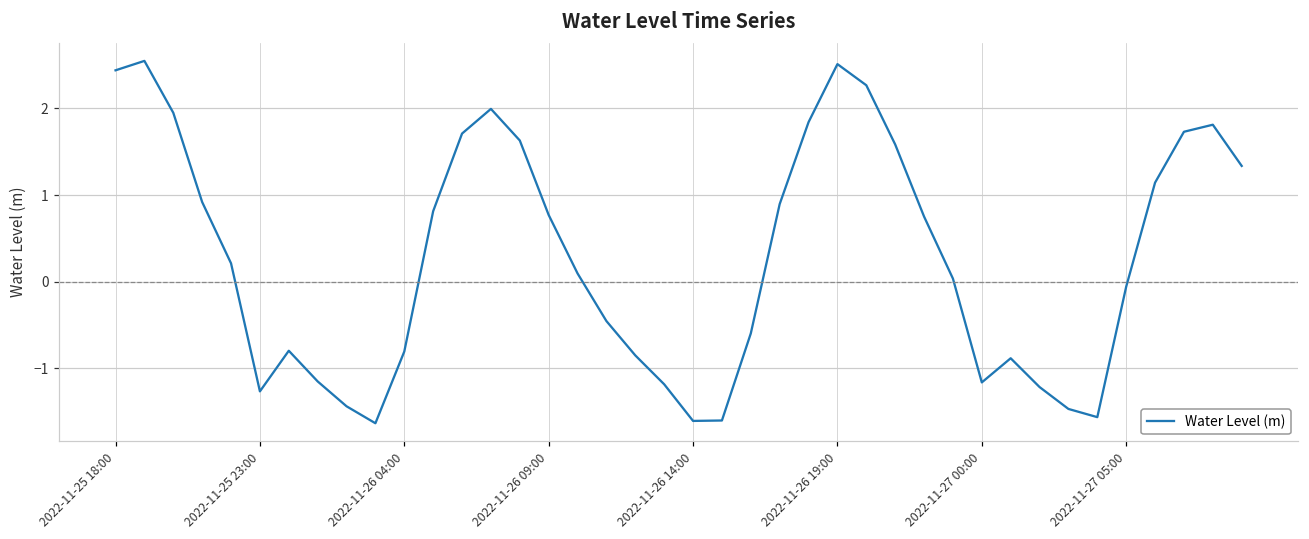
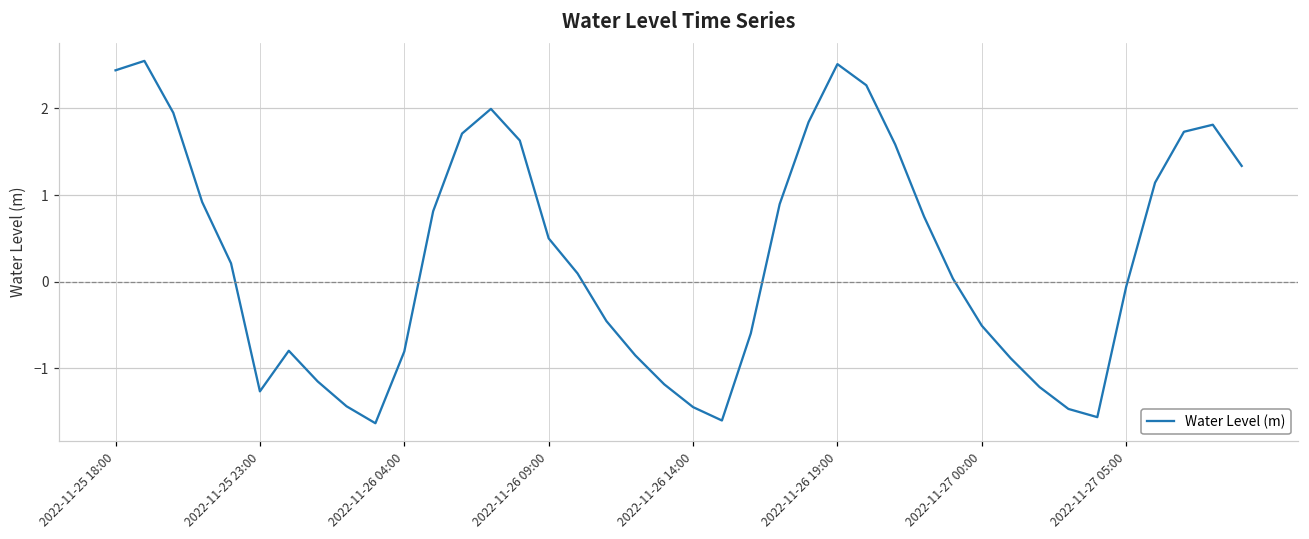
  {
    "2022-11-25 18:00": 2.4,
    "2022-11-25 23:00": -1.3,
    "2022-11-26 04:00": -0.8,
-   "2022-11-26 09:00": 0.8,
-   "2022-11-26 14:00": -1.6,
+   "2022-11-26 09:00": 0.5,
+   "2022-11-26 14:00": -1.4,
    "2022-11-26 19:00": 2.5,
-   "2022-11-27 00:00": -1.2,
+   "2022-11-27 00:00": -0.5,
    "2022-11-27 05:00": -0.1
  }
